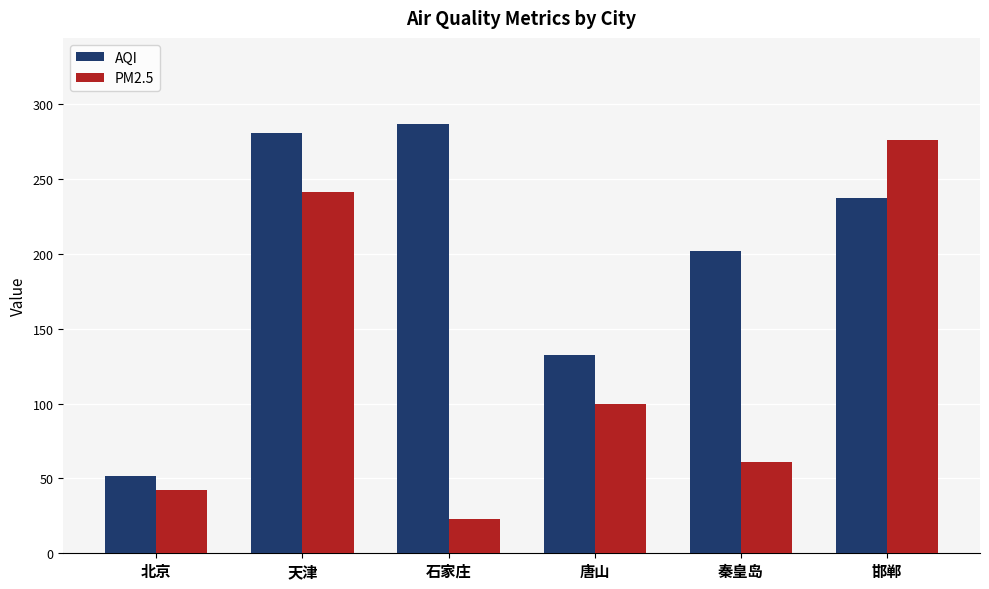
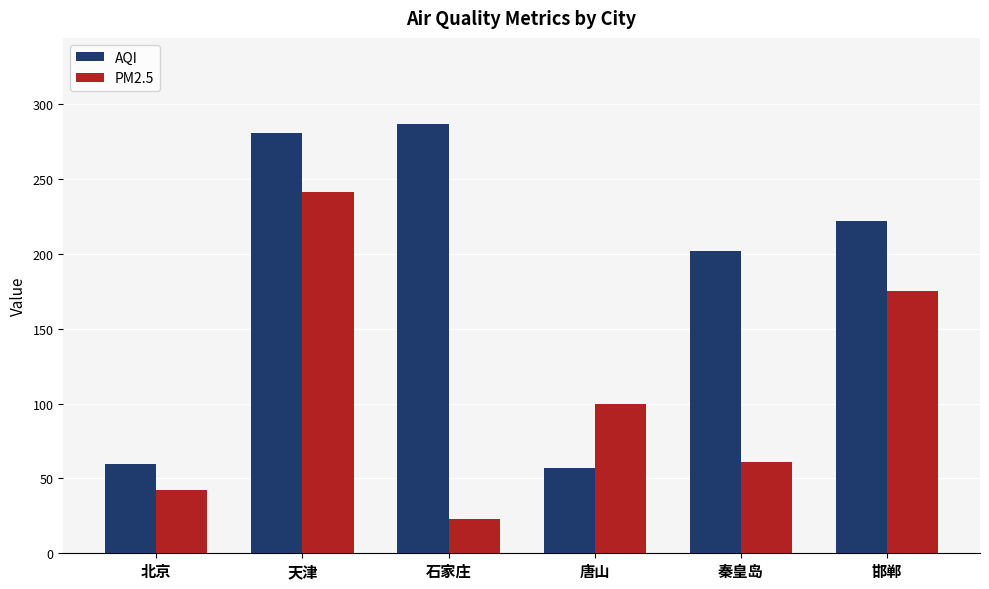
  {
    "AQI": {
-     "北京": 51,
+     "北京": 59,
      "天津": 281,
      "石家庄": 287,
-     "唐山": 132,
+     "唐山": 57,
      "秦皇岛": 202,
-     "邯郸": 238
+     "邯郸": 222
    },
    "PM2.5": {
      "北京": 43,
      "天津": 241,
      "石家庄": 23,
      "唐山": 100,
      "秦皇岛": 61,
-     "邯郸": 276
+     "邯郸": 175
    }
  }
